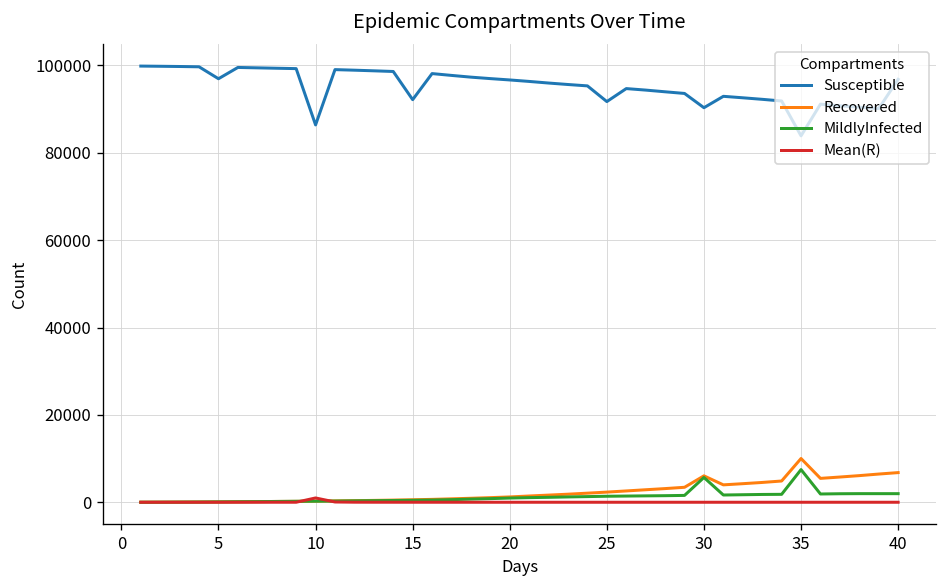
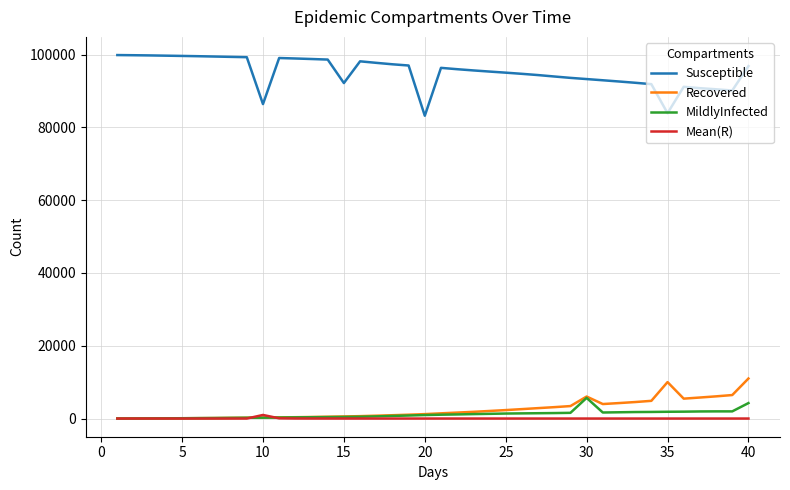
  {
    "Susceptible": {
-     "5": 97000,
+     "5": 100000,
      "10": 86000,
      "15": 92000,
-     "20": 97000,
-     "25": 92000,
-     "30": 90000
+     "20": 83000,
+     "25": 95000,
+     "30": 93000
    },
    "Recovered": {
      "25": 2000,
      "35": 10000,
-     "40": 7000
+     "40": 11000
    },
    "MildlyInfected": {
      "25": 1000,
-     "35": 7000,
-     "40": 2000
+     "35": 2000,
+     "40": 4000
    },
    "Mean(R)": {
      "10": 1000,
      "20": 0,
      "25": 0,
      "30": 0,
      "35": 0,
      "40": 0
    }
  }
